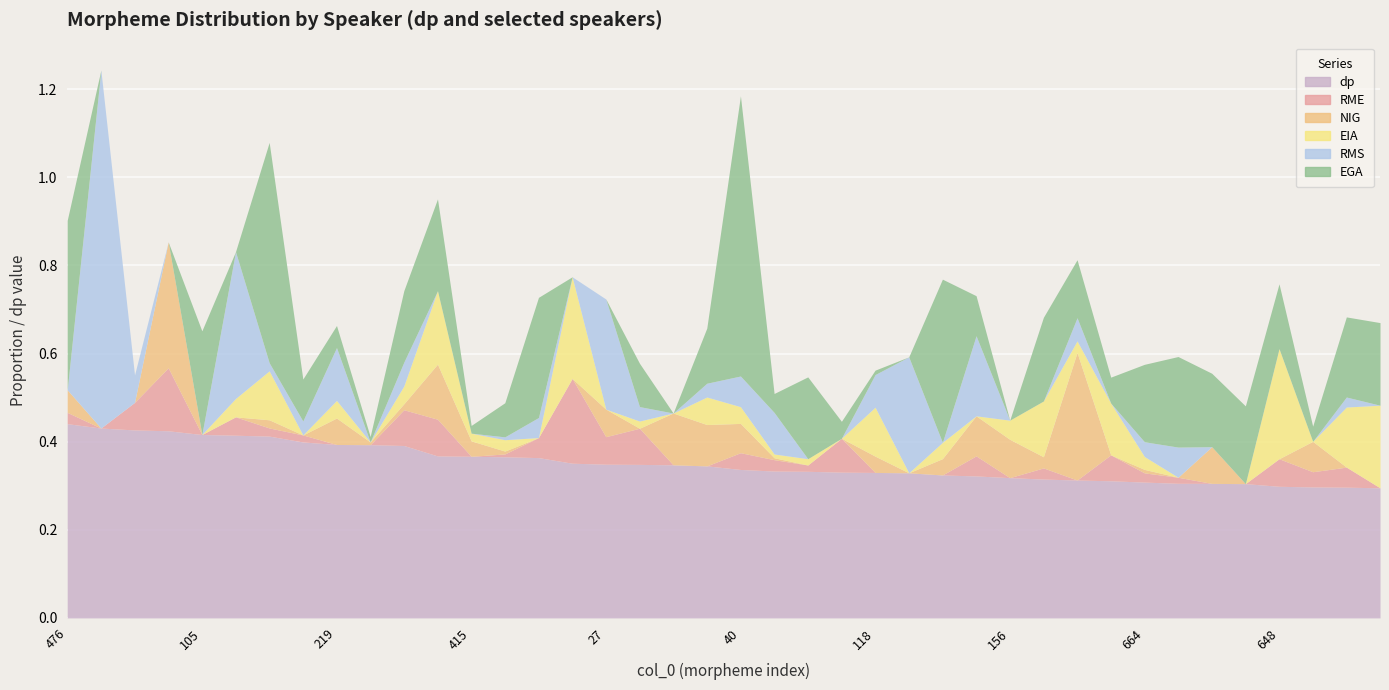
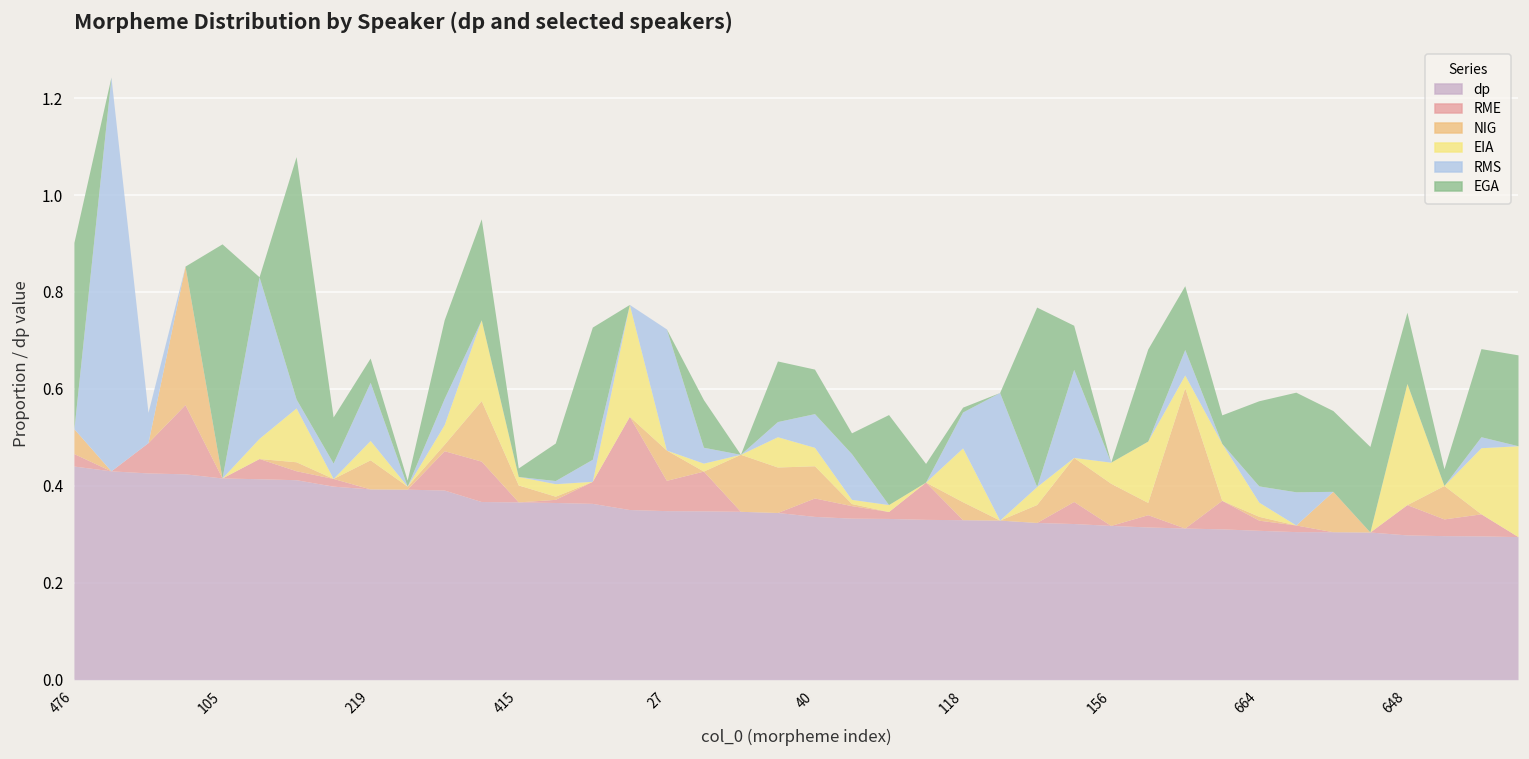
  {
    "EGA": {
      "476": 0.38,
-     "105": 0.24,
+     "105": 0.48,
      "219": 0.05,
      "415": 0.02,
-     "40": 0.64,
+     "40": 0.09,
      "118": 0.01,
      "664": 0.18,
      "648": 0.15
    }
  }
